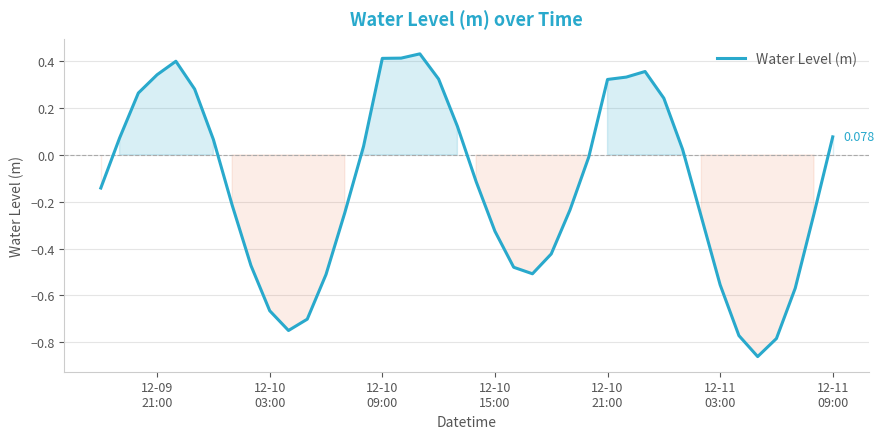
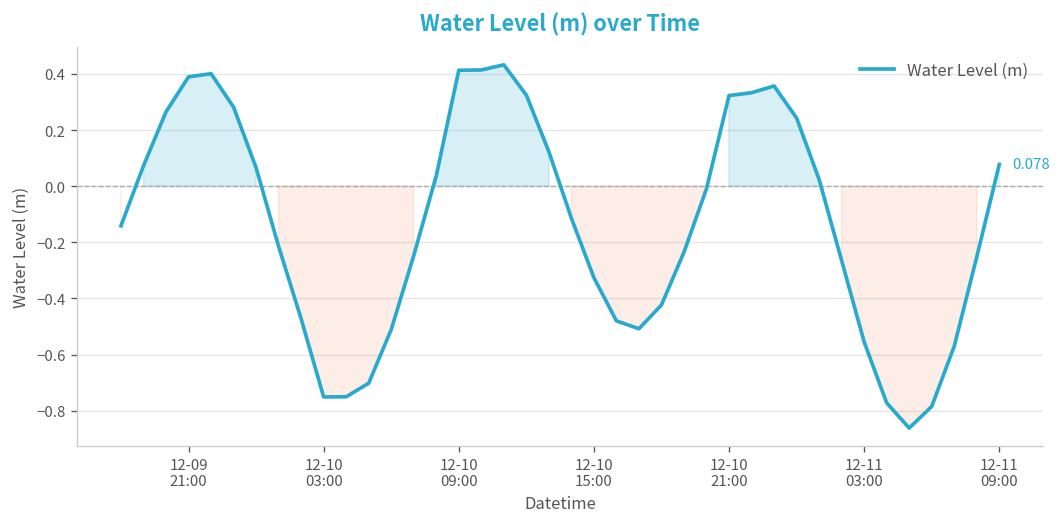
  {
-   "12-09 21:00": 0.34,
-   "12-10 03:00": -0.67,
+   "12-09 21:00": 0.39,
+   "12-10 03:00": -0.75,
    "12-10 09:00": 0.41,
    "12-10 15:00": -0.33,
    "12-10 21:00": 0.32,
    "12-11 03:00": -0.55
  }
